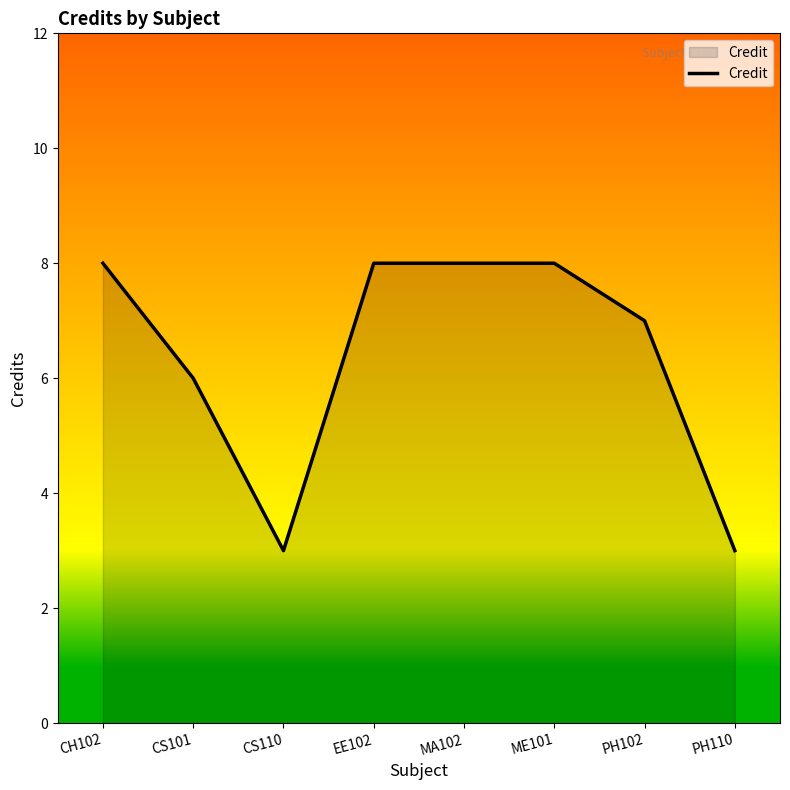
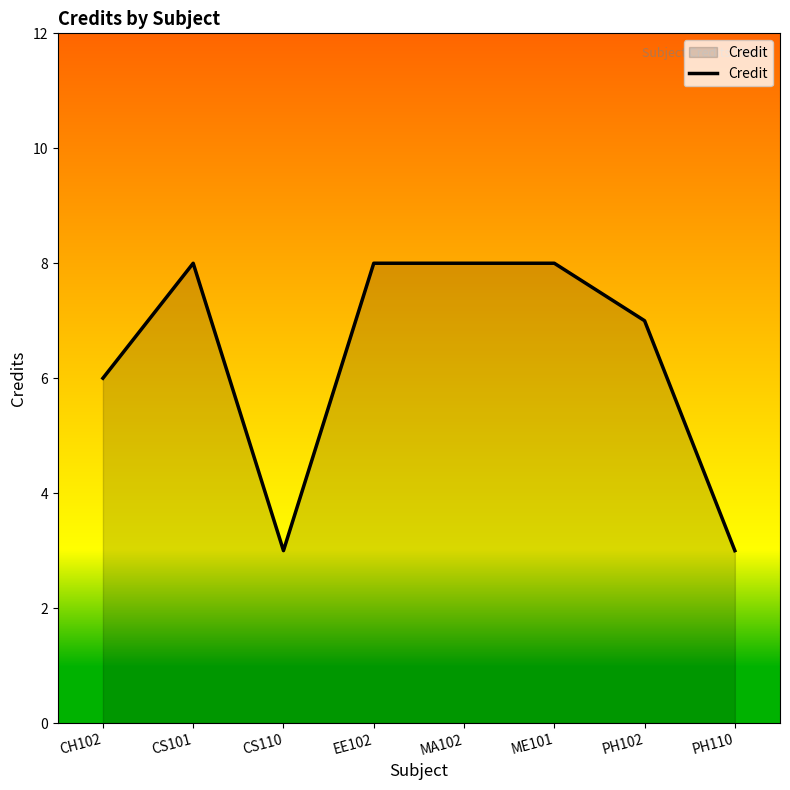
  {
-   "CH102": 8,
-   "CS101": 6,
+   "CH102": 6,
+   "CS101": 8,
    "CS110": 3,
    "EE102": 8,
    "MA102": 8,
    "ME101": 8,
    "PH102": 7,
    "PH110": 3
  }
